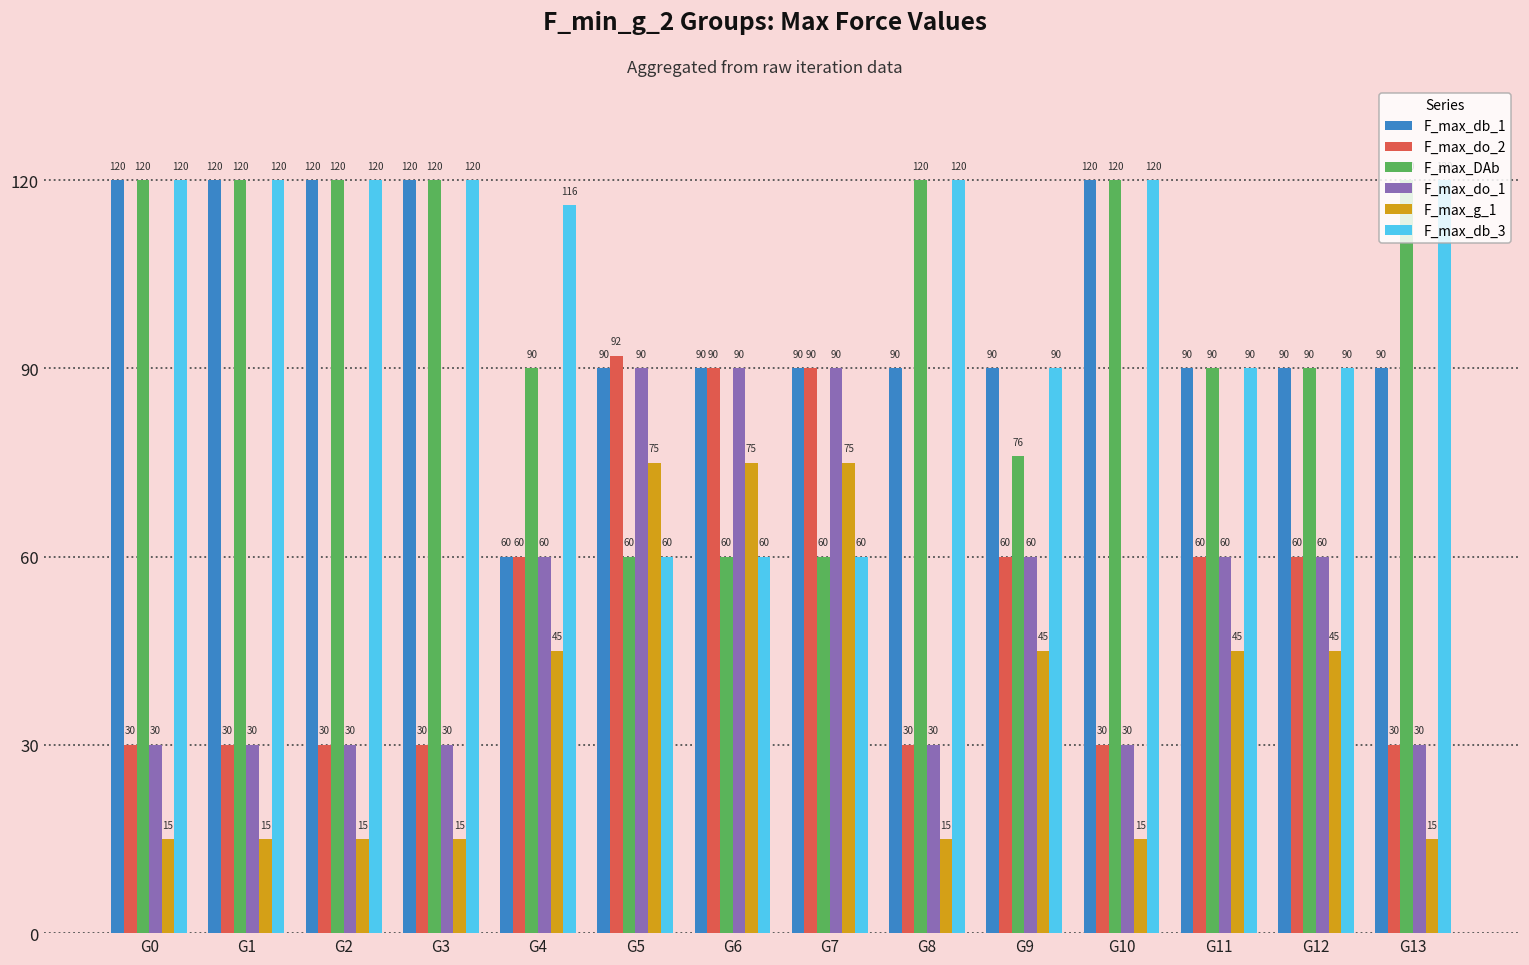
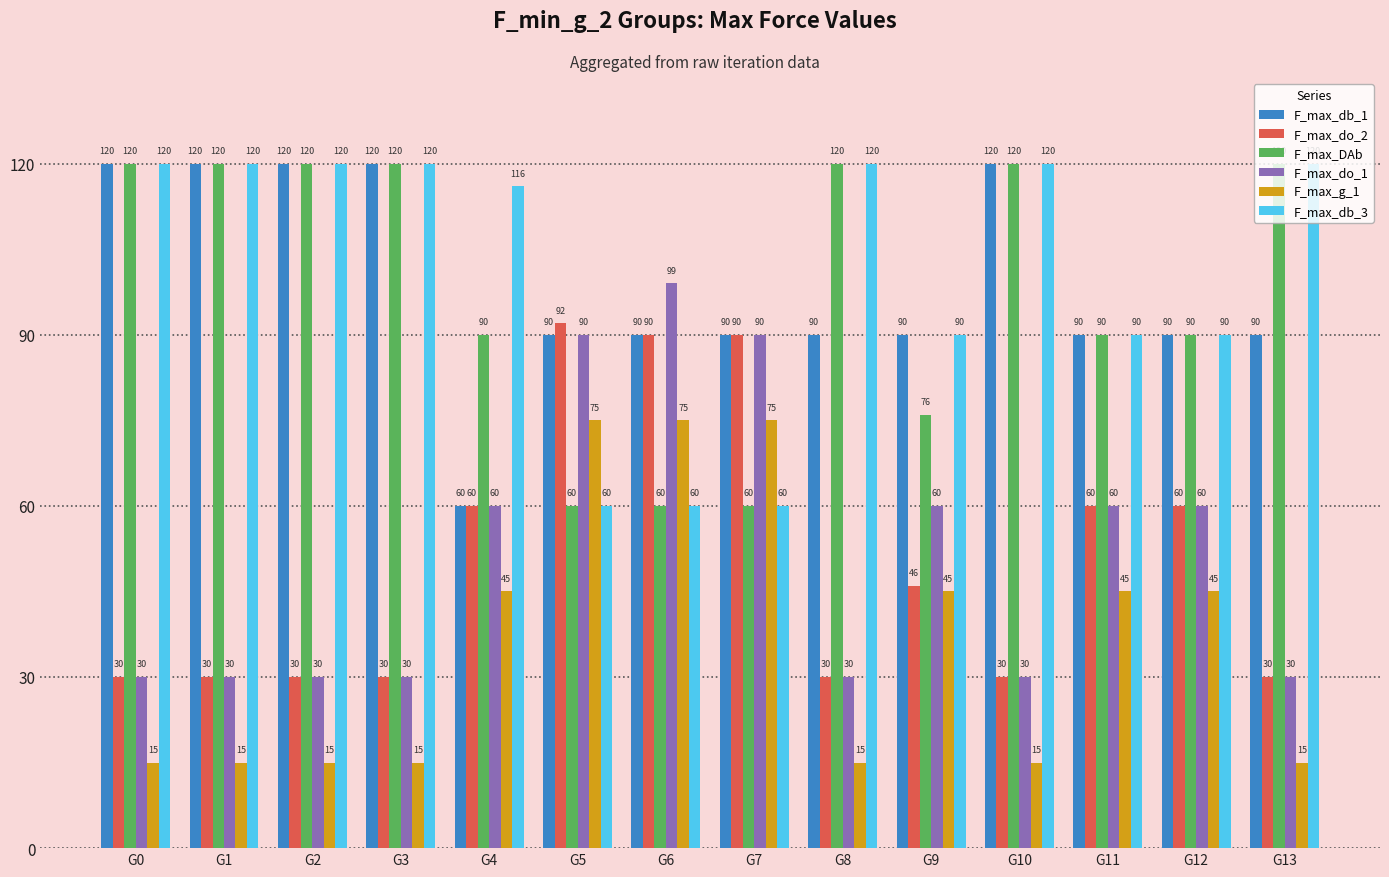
  {
    "F_max_db_1": {
      "G0": 120,
      "G1": 120,
      "G2": 120,
      "G3": 120,
      "G4": 60,
      "G5": 90,
      "G6": 90,
      "G7": 90,
      "G8": 90,
      "G9": 90,
      "G10": 120,
      "G11": 90,
      "G12": 90,
      "G13": 90
    },
    "F_max_do_2": {
      "G0": 30,
      "G1": 30,
      "G2": 30,
      "G3": 30,
      "G4": 60,
      "G5": 92,
      "G6": 90,
      "G7": 90,
      "G8": 30,
-     "G9": 60,
+     "G9": 46,
      "G10": 30,
      "G11": 60,
      "G12": 60,
      "G13": 30
    },
    "F_max_DAb": {
      "G0": 120,
      "G1": 120,
      "G2": 120,
      "G3": 120,
      "G4": 90,
      "G5": 60,
      "G6": 60,
      "G7": 60,
      "G8": 120,
      "G9": 76,
      "G10": 120,
      "G11": 90,
      "G12": 90
    },
    "F_max_do_1": {
      "G0": 30,
      "G1": 30,
      "G2": 30,
      "G3": 30,
      "G4": 60,
      "G5": 90,
-     "G6": 90,
+     "G6": 99,
      "G7": 90,
      "G8": 30,
      "G9": 60,
      "G10": 30,
      "G11": 60,
      "G12": 60,
      "G13": 30
    },
    "F_max_g_1": {
      "G0": 15,
      "G1": 15,
      "G2": 15,
      "G3": 15,
      "G4": 45,
      "G5": 75,
      "G6": 75,
      "G7": 75,
      "G8": 15,
      "G9": 45,
      "G10": 15,
      "G11": 45,
      "G12": 45,
      "G13": 15
    },
    "F_max_db_3": {
      "G0": 120,
      "G1": 120,
      "G2": 120,
      "G3": 120,
      "G4": 116,
      "G5": 60,
      "G6": 60,
      "G7": 60,
      "G8": 120,
      "G9": 90,
      "G10": 120,
      "G11": 90,
      "G12": 90
    }
  }
